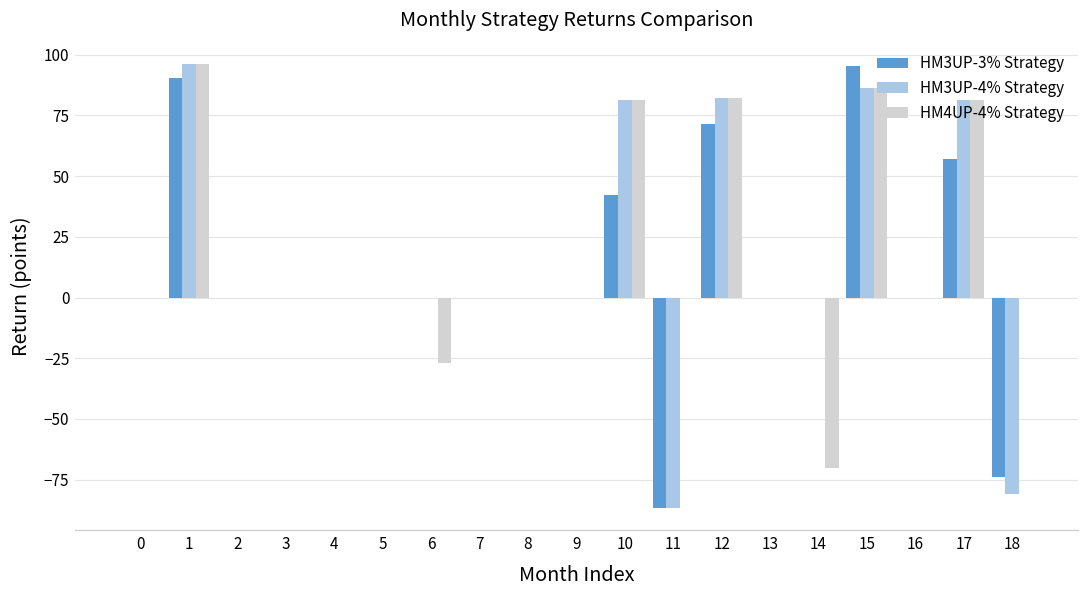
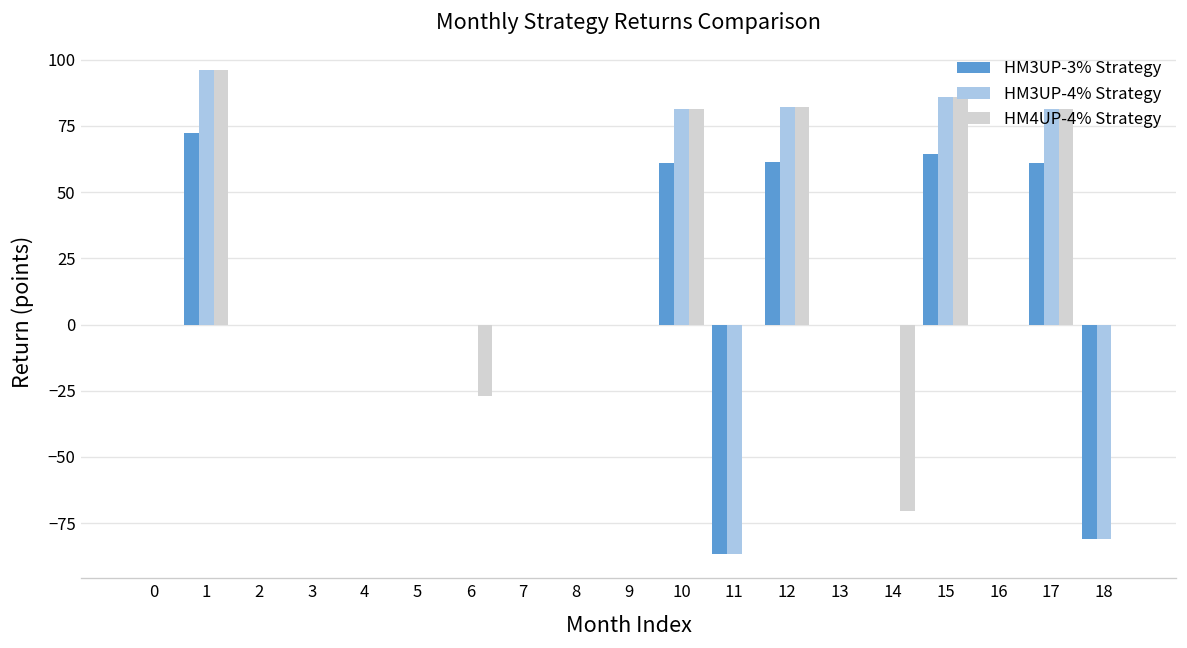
  {
    "HM3UP-3% Strategy": {
      "0": 0,
-     "1": 90,
+     "1": 72,
      "2": 0,
      "3": 0,
      "4": 0,
      "5": 0,
      "6": 0,
      "7": 0,
      "8": 0,
      "9": 0,
-     "10": 42,
+     "10": 61,
      "11": -87,
-     "12": 72,
+     "12": 62,
      "13": 0,
      "14": 0,
-     "15": 96,
+     "15": 65,
      "16": 0,
-     "17": 57,
-     "18": -74
+     "17": 61,
+     "18": -81
    }
  }
